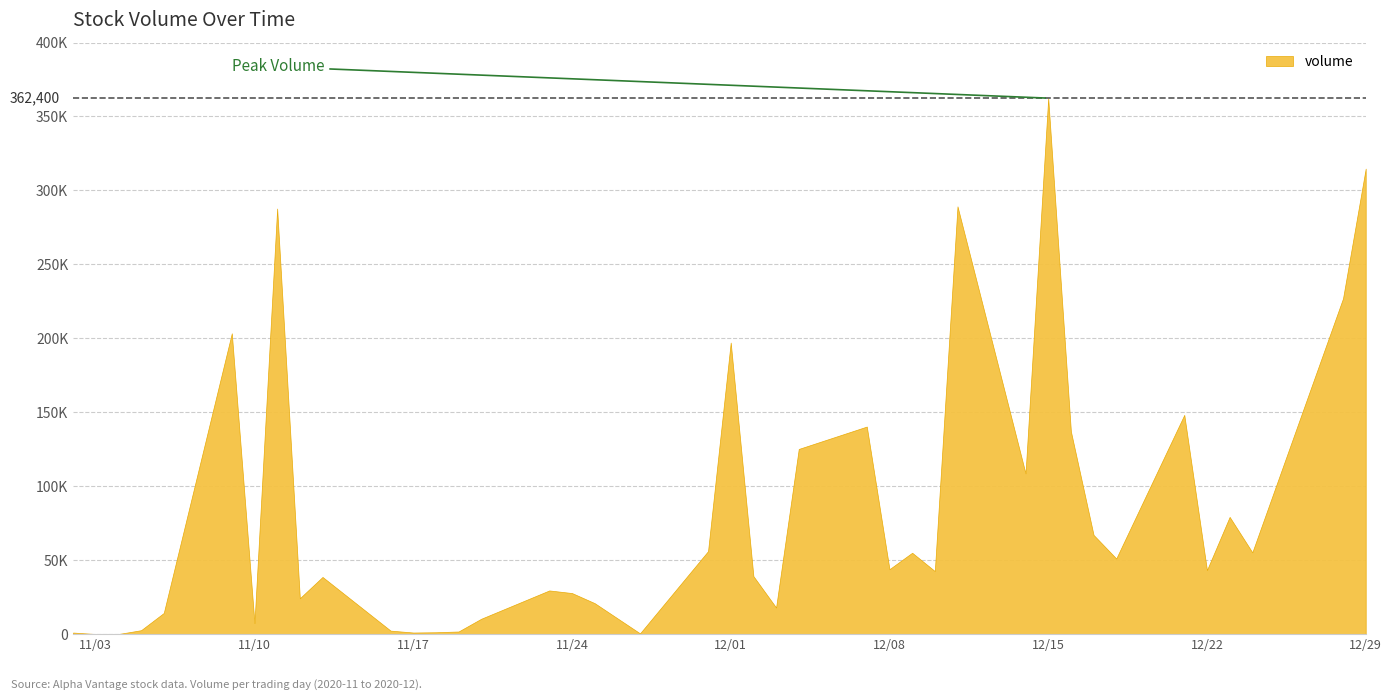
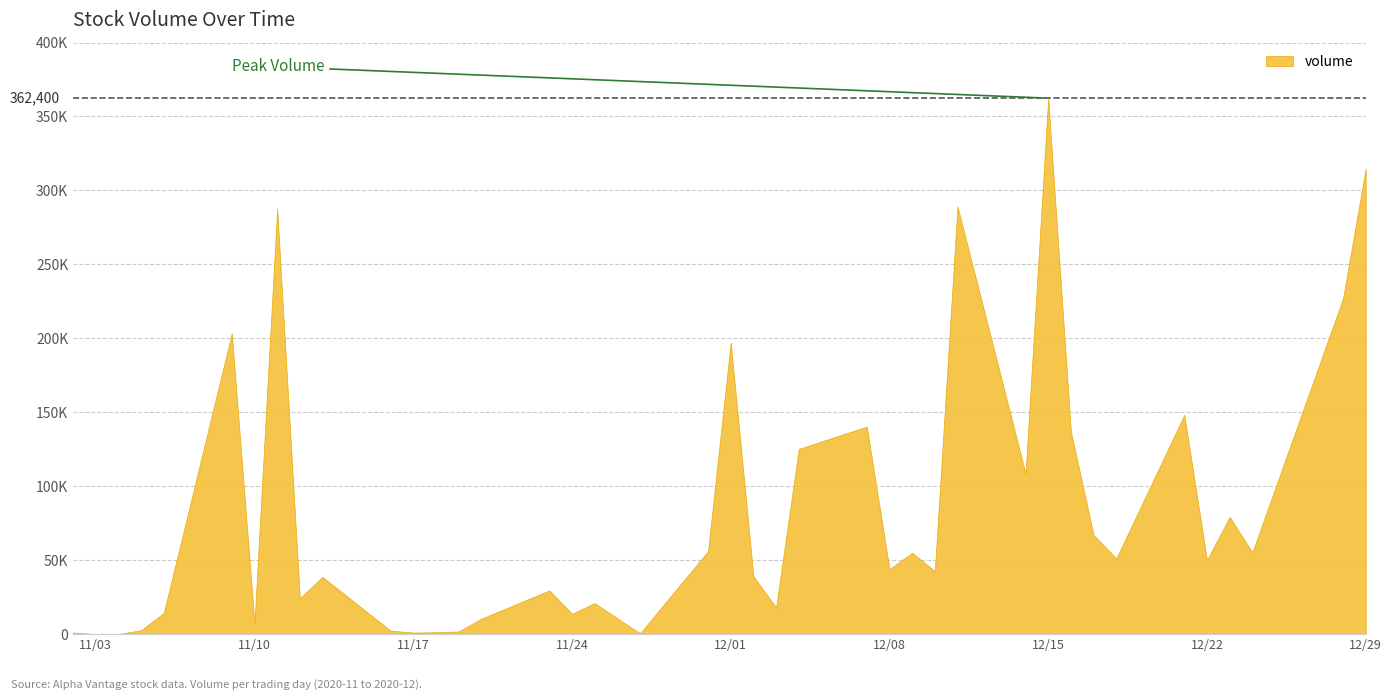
  {
    "11/03": 0,
    "11/10": 7000,
-   "11/24": 28000,
+   "11/24": 14000,
    "12/01": 197000,
    "12/08": 44000,
    "12/15": 362000,
-   "12/22": 43000,
+   "12/22": 50000,
    "12/29": 315000
  }
